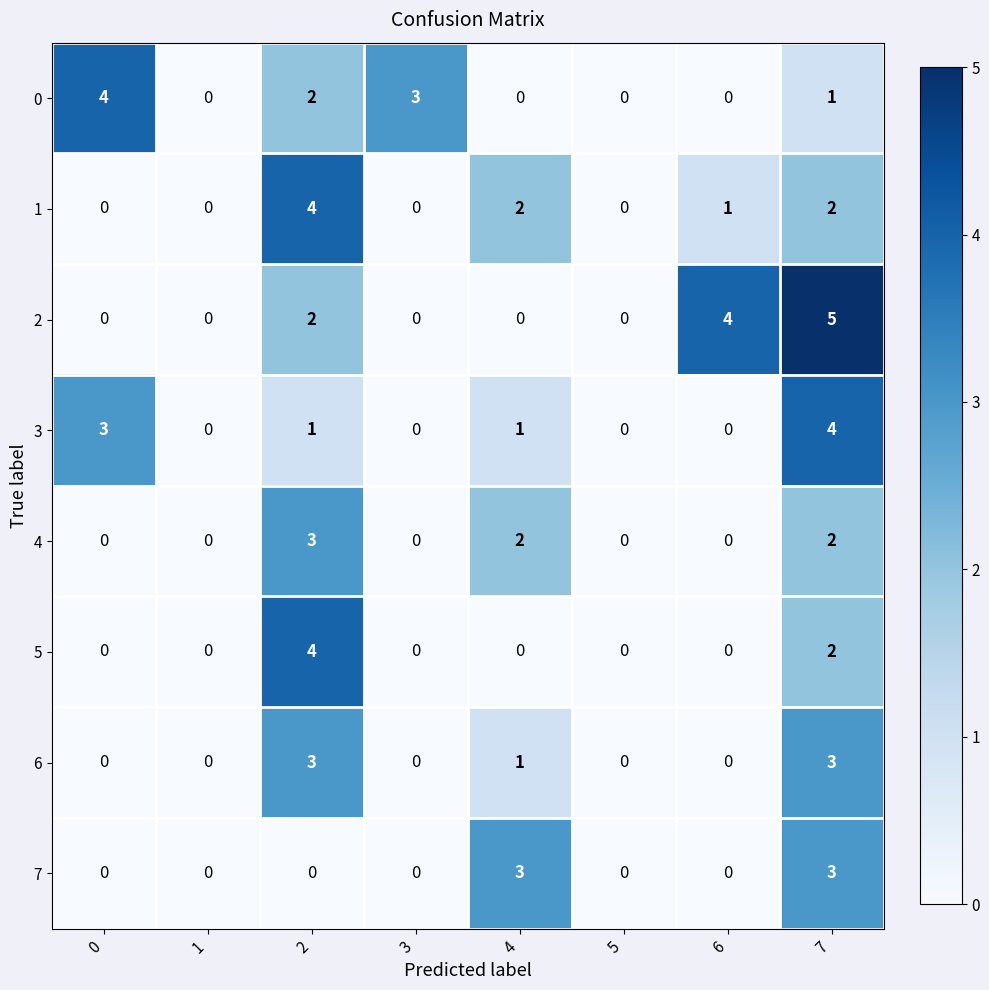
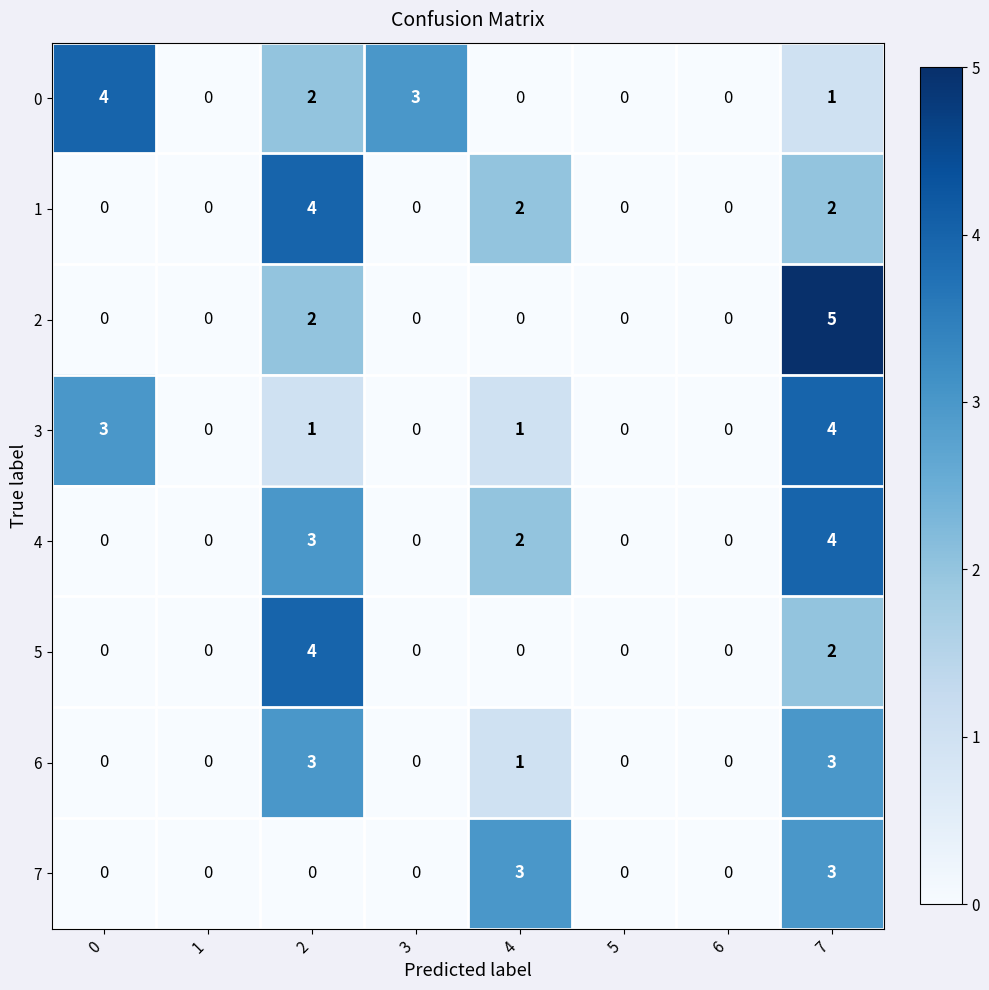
  {
    "0": {
      "0": 4,
      "1": 0,
      "2": 2,
      "3": 3,
      "4": 0,
      "5": 0,
      "6": 0,
      "7": 1
    },
    "1": {
      "0": 0,
      "1": 0,
      "2": 4,
      "3": 0,
      "4": 2,
      "5": 0,
-     "6": 1,
+     "6": 0,
      "7": 2
    },
    "2": {
      "0": 0,
      "1": 0,
      "2": 2,
      "3": 0,
      "4": 0,
      "5": 0,
-     "6": 4,
+     "6": 0,
      "7": 5
    },
    "3": {
      "0": 3,
      "1": 0,
      "2": 1,
      "3": 0,
      "4": 1,
      "5": 0,
      "6": 0,
      "7": 4
    },
    "4": {
      "0": 0,
      "1": 0,
      "2": 3,
      "3": 0,
      "4": 2,
      "5": 0,
      "6": 0,
-     "7": 2
+     "7": 4
    },
    "5": {
      "0": 0,
      "1": 0,
      "2": 4,
      "3": 0,
      "4": 0,
      "5": 0,
      "6": 0,
      "7": 2
    },
    "6": {
      "0": 0,
      "1": 0,
      "2": 3,
      "3": 0,
      "4": 1,
      "5": 0,
      "6": 0,
      "7": 3
    },
    "7": {
      "0": 0,
      "1": 0,
      "2": 0,
      "3": 0,
      "4": 3,
      "5": 0,
      "6": 0,
      "7": 3
    }
  }
